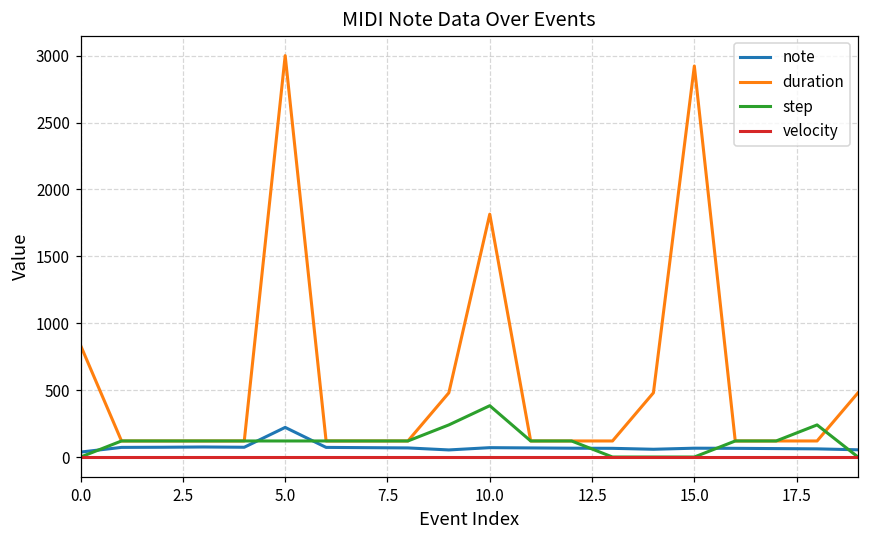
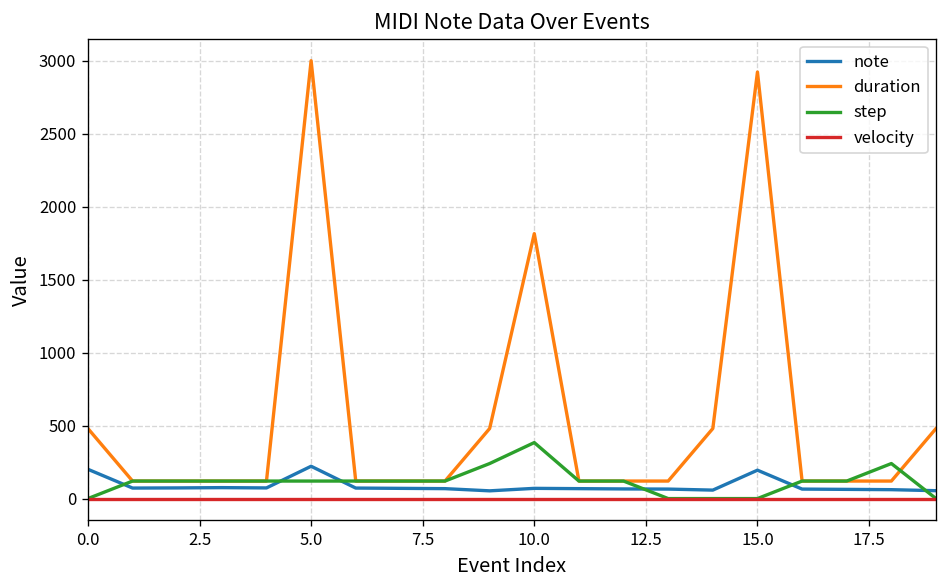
  {
    "note": {
-     "0.0": 40,
+     "0.0": 200,
      "5.0": 220,
      "10.0": 70,
-     "15.0": 70
+     "15.0": 190
    },
    "duration": {
-     "0.0": 830,
+     "0.0": 480,
      "5.0": 3000,
      "10.0": 1820,
      "15.0": 2920
    },
    "step": {
      "5.0": 120,
      "10.0": 380
    },
    "velocity": {
      "5.0": 0,
      "10.0": 0
    }
  }
